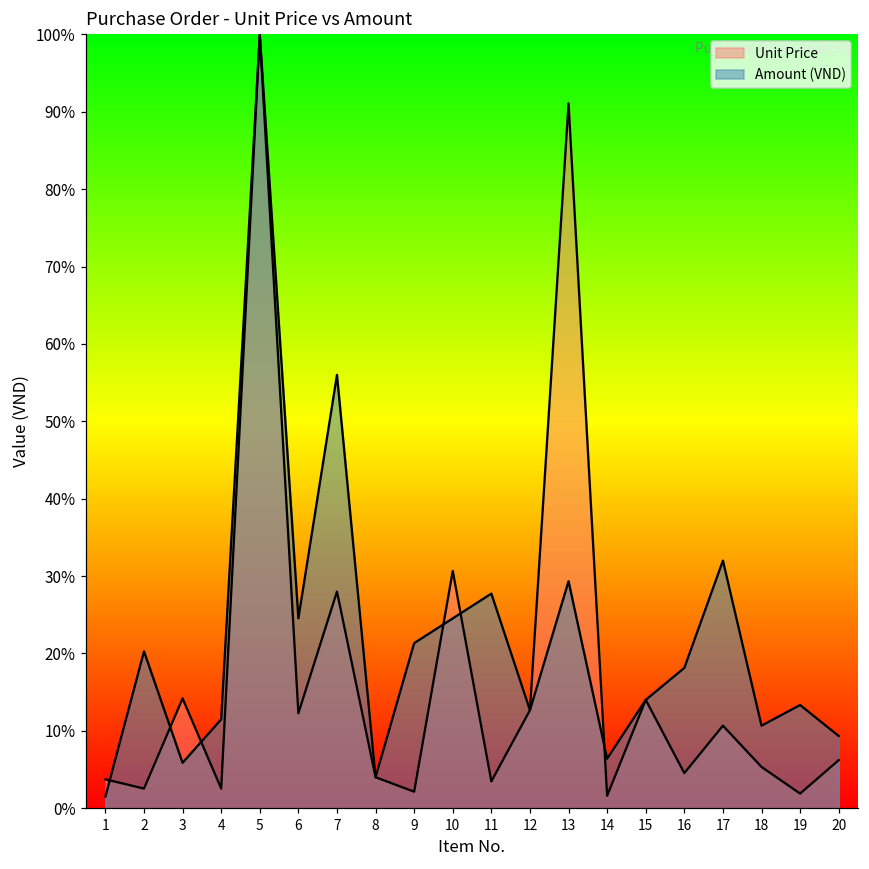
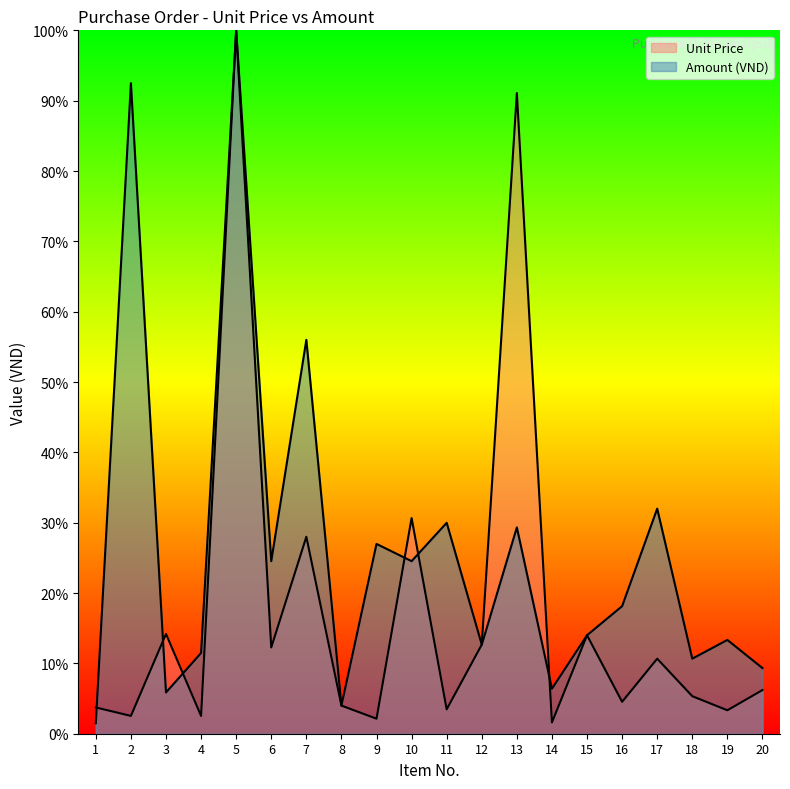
  {
    "Unit Price": {
      "1": "4%",
      "2": "3%",
      "3": "14%",
      "4": "3%",
      "6": "12%",
      "7": "28%",
      "9": "2%",
      "10": "31%",
      "11": "3%",
      "13": "91%",
      "14": "2%",
      "16": "5%",
      "17": "11%",
      "18": "5%",
-     "19": "2%",
+     "19": "3%",
      "20": "6%"
    },
    "Amount (VND)": {
      "1": "1%",
-     "2": "20%",
+     "2": "92%",
      "3": "6%",
      "4": "11%",
      "6": "25%",
      "7": "56%",
-     "9": "21%",
+     "9": "27%",
      "10": "25%",
-     "11": "28%",
+     "11": "30%",
      "13": "29%",
      "14": "6%",
      "16": "18%",
      "17": "32%",
      "18": "11%",
      "19": "13%",
      "20": "9%"
    }
  }
